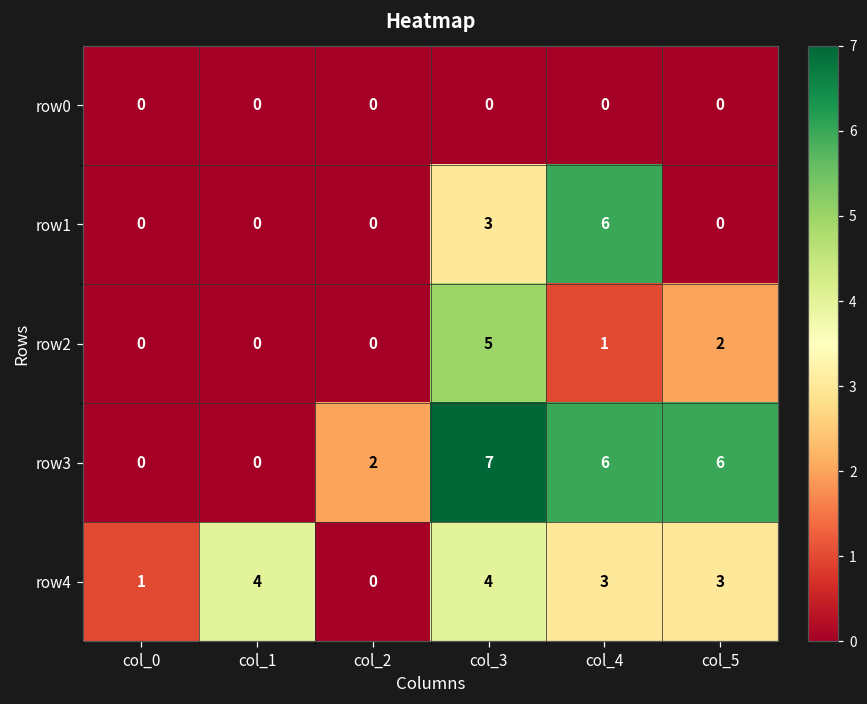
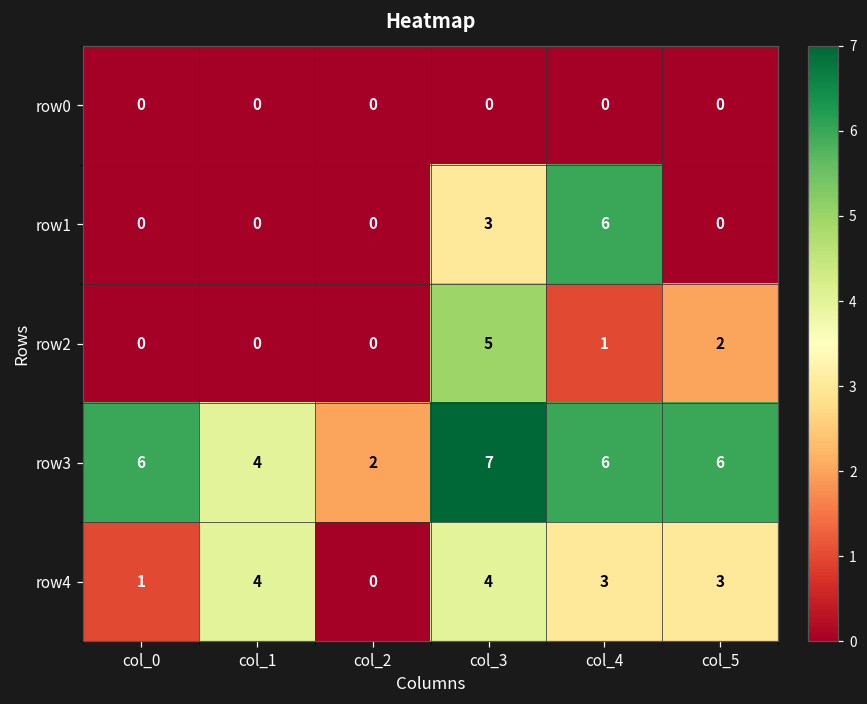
  {
    "row0": {
      "col_0": 0,
      "col_1": 0,
      "col_2": 0,
      "col_3": 0,
      "col_4": 0,
      "col_5": 0
    },
    "row1": {
      "col_0": 0,
      "col_1": 0,
      "col_2": 0,
      "col_3": 3,
      "col_4": 6,
      "col_5": 0
    },
    "row2": {
      "col_0": 0,
      "col_1": 0,
      "col_2": 0,
      "col_3": 5,
      "col_4": 1,
      "col_5": 2
    },
    "row3": {
-     "col_0": 0,
-     "col_1": 0,
+     "col_0": 6,
+     "col_1": 4,
      "col_2": 2,
      "col_3": 7,
      "col_4": 6,
      "col_5": 6
    },
    "row4": {
      "col_0": 1,
      "col_1": 4,
      "col_2": 0,
      "col_3": 4,
      "col_4": 3,
      "col_5": 3
    }
  }
